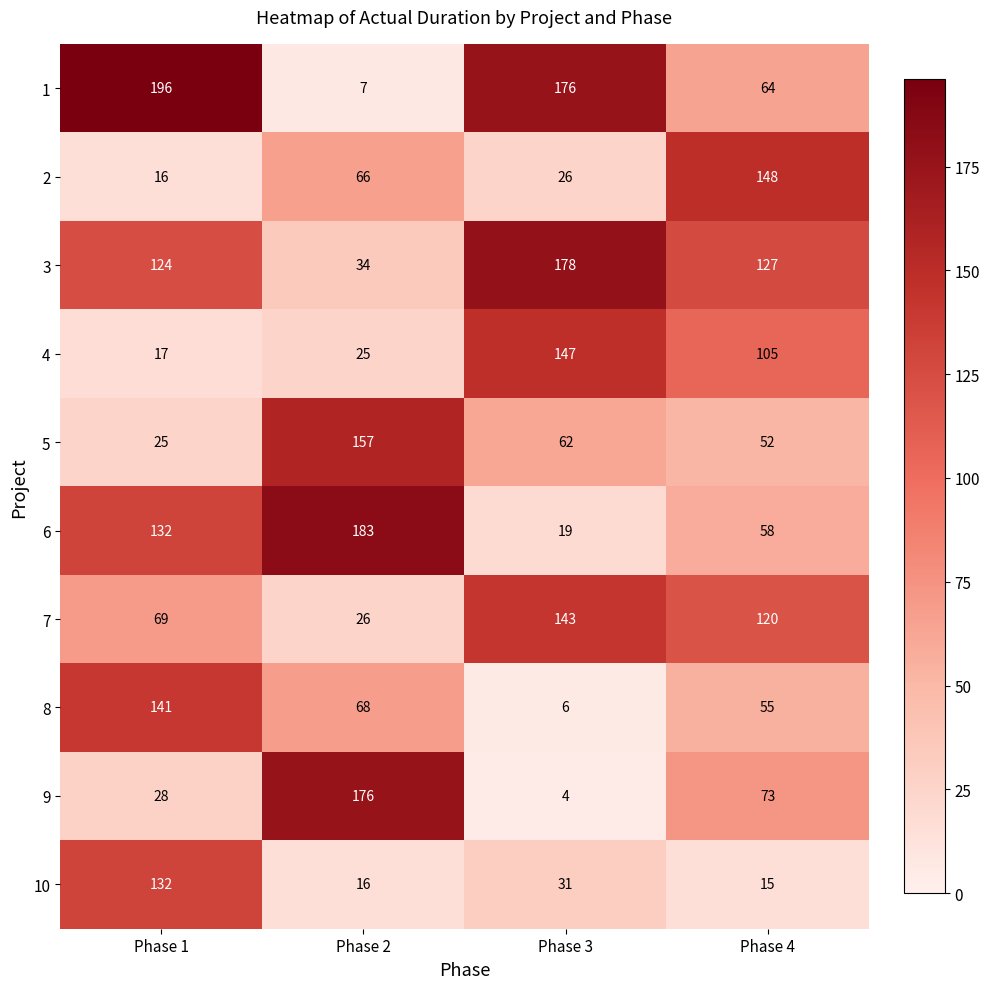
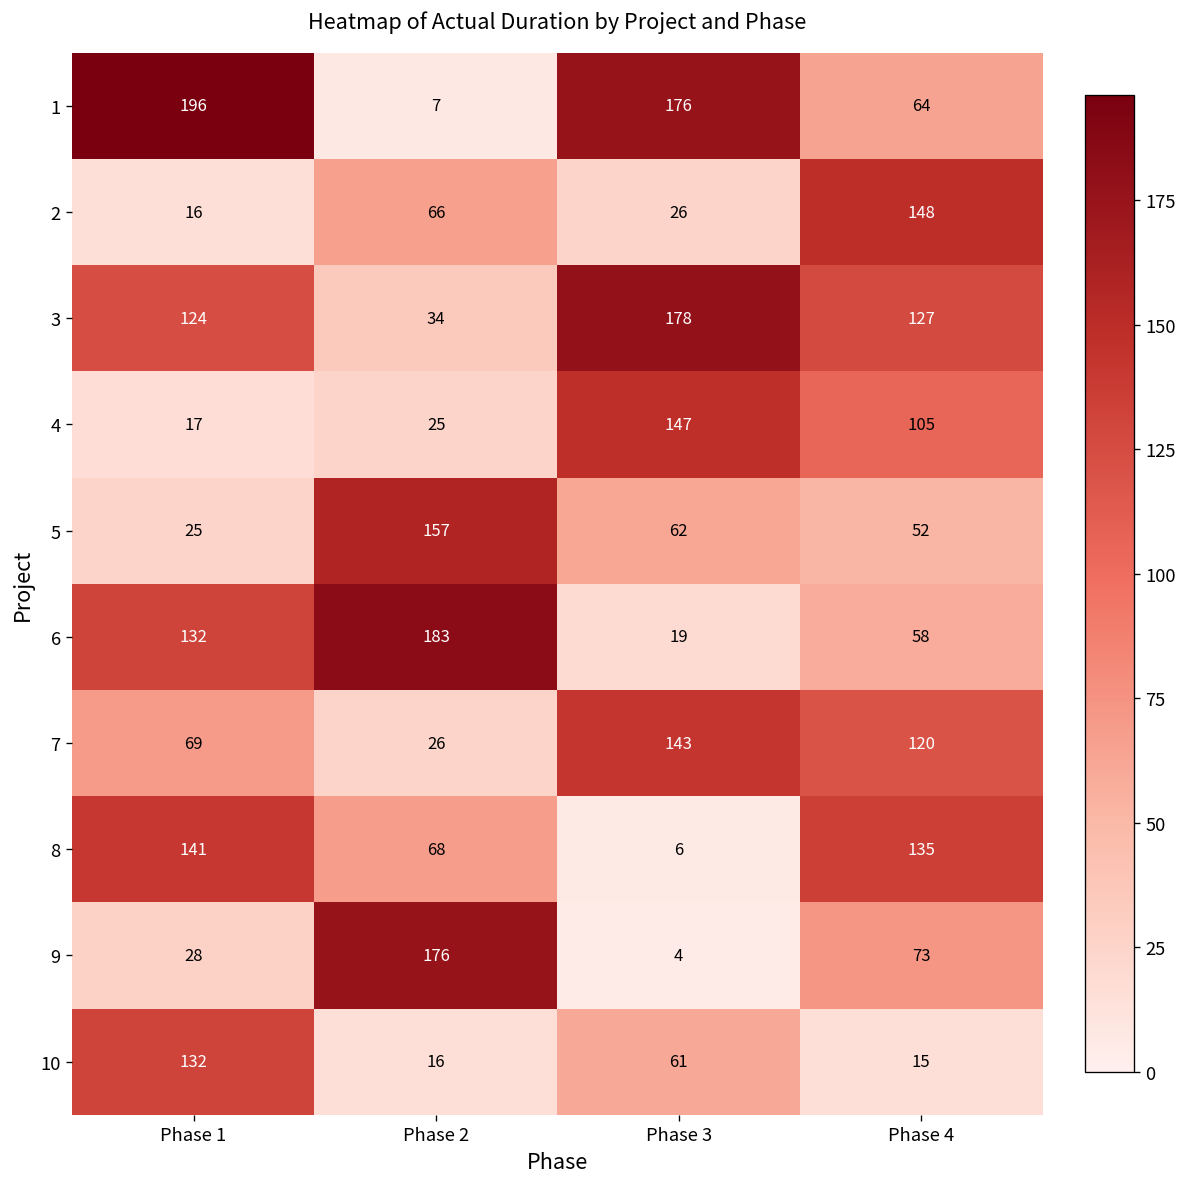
  {
    "1": {
      "Phase 1": 196,
      "Phase 2": 7,
      "Phase 3": 176,
      "Phase 4": 64
    },
    "2": {
      "Phase 1": 16,
      "Phase 2": 66,
      "Phase 3": 26,
      "Phase 4": 148
    },
    "3": {
      "Phase 1": 124,
      "Phase 2": 34,
      "Phase 3": 178,
      "Phase 4": 127
    },
    "4": {
      "Phase 1": 17,
      "Phase 2": 25,
      "Phase 3": 147,
      "Phase 4": 105
    },
    "5": {
      "Phase 1": 25,
      "Phase 2": 157,
      "Phase 3": 62,
      "Phase 4": 52
    },
    "6": {
      "Phase 1": 132,
      "Phase 2": 183,
      "Phase 3": 19,
      "Phase 4": 58
    },
    "7": {
      "Phase 1": 69,
      "Phase 2": 26,
      "Phase 3": 143,
      "Phase 4": 120
    },
    "8": {
      "Phase 1": 141,
      "Phase 2": 68,
      "Phase 3": 6,
-     "Phase 4": 55
+     "Phase 4": 135
    },
    "9": {
      "Phase 1": 28,
      "Phase 2": 176,
      "Phase 3": 4,
      "Phase 4": 73
    },
    "10": {
      "Phase 1": 132,
      "Phase 2": 16,
-     "Phase 3": 31,
+     "Phase 3": 61,
      "Phase 4": 15
    }
  }
